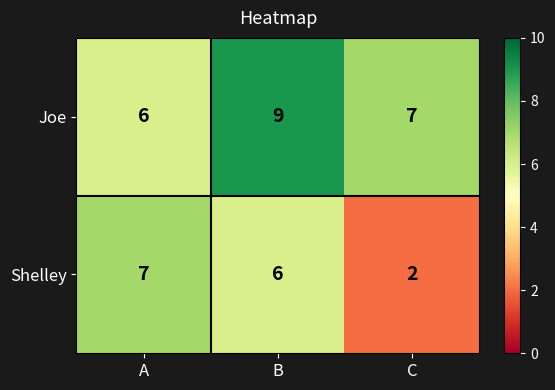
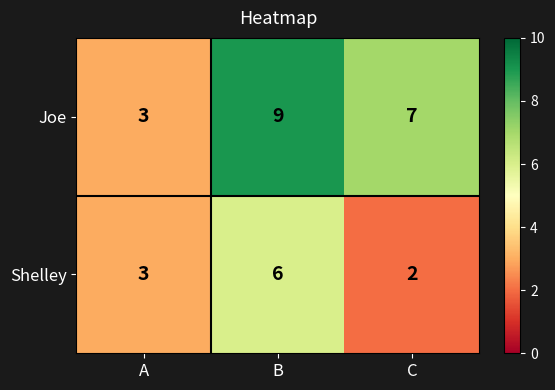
  {
    "Joe": {
-     "A": 6,
+     "A": 3,
      "B": 9,
      "C": 7
    },
    "Shelley": {
-     "A": 7,
+     "A": 3,
      "B": 6,
      "C": 2
    }
  }
